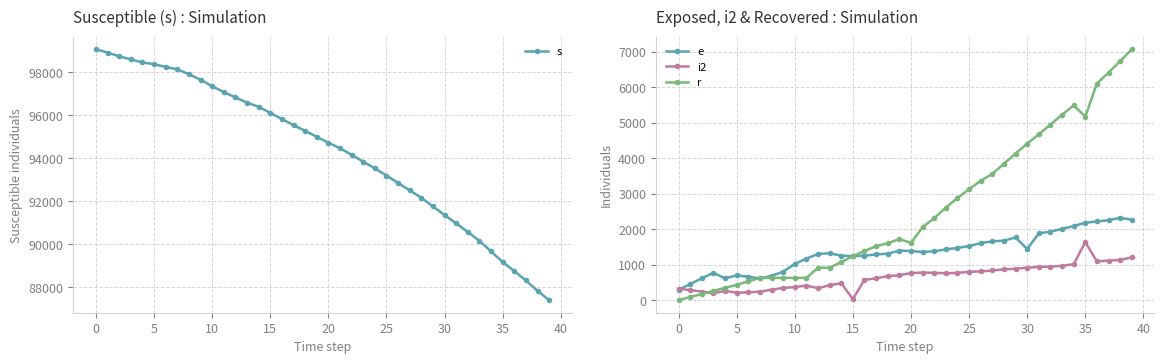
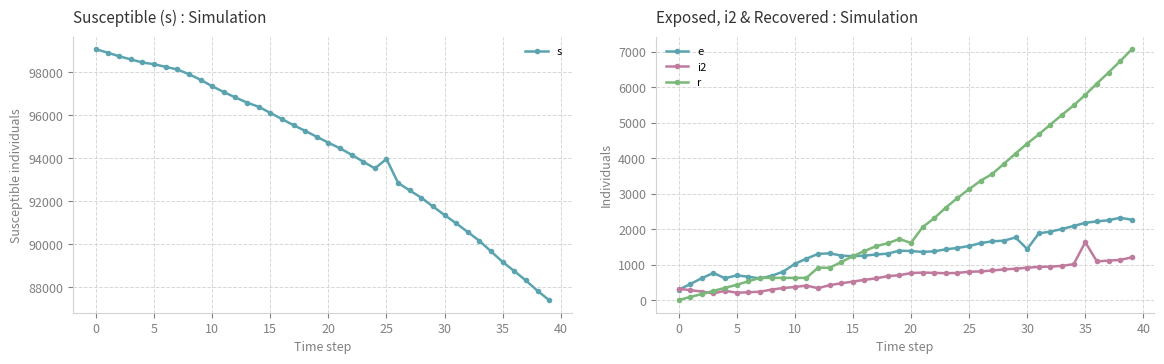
  {
    "Susceptible (s) : Simulation": {
      "0": 99100,
      "5": 98400,
      "10": 97400,
      "15": 96100,
      "20": 94700,
-     "25": 93200,
+     "25": 94000,
      "30": 91400,
      "35": 89200
    },
    "Exposed, i2 & Recovered : Simulation": {
      "e": {
        "5": 700,
        "10": 1000,
        "20": 1400,
        "25": 1500,
        "30": 1400,
        "35": 2200
      },
      "i2": {
        "5": 200,
        "10": 400,
-       "15": 0,
+       "15": 500,
        "20": 800,
        "25": 800,
        "30": 900,
        "35": 1600
      },
      "r": {
        "0": 0,
        "5": 400,
        "10": 600,
        "20": 1600,
        "25": 3100,
        "30": 4400,
-       "35": 5200
+       "35": 5800
      }
    }
  }
